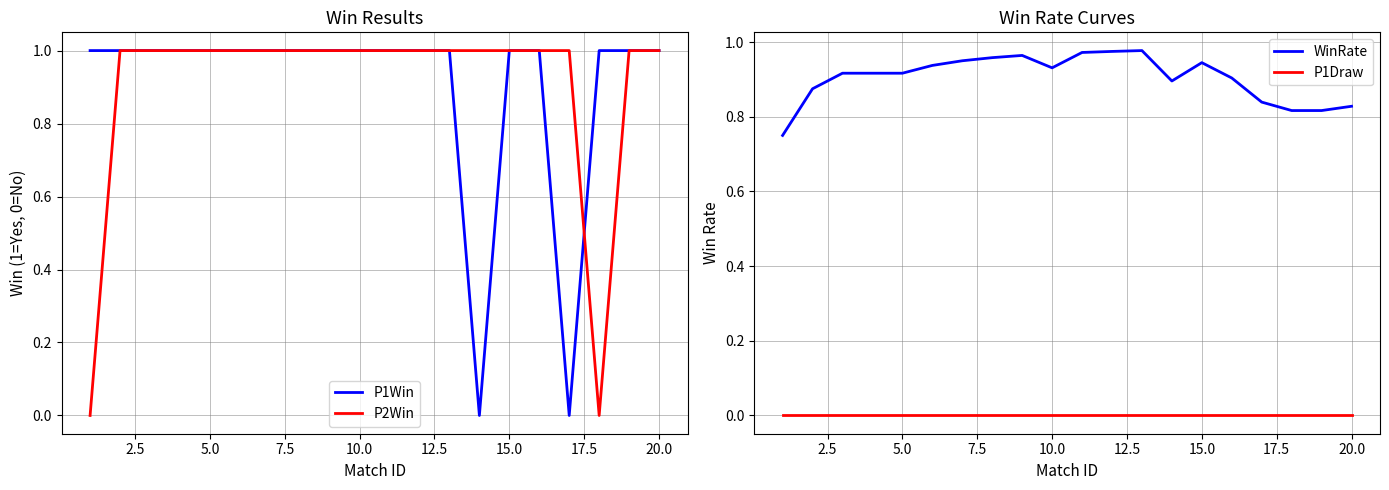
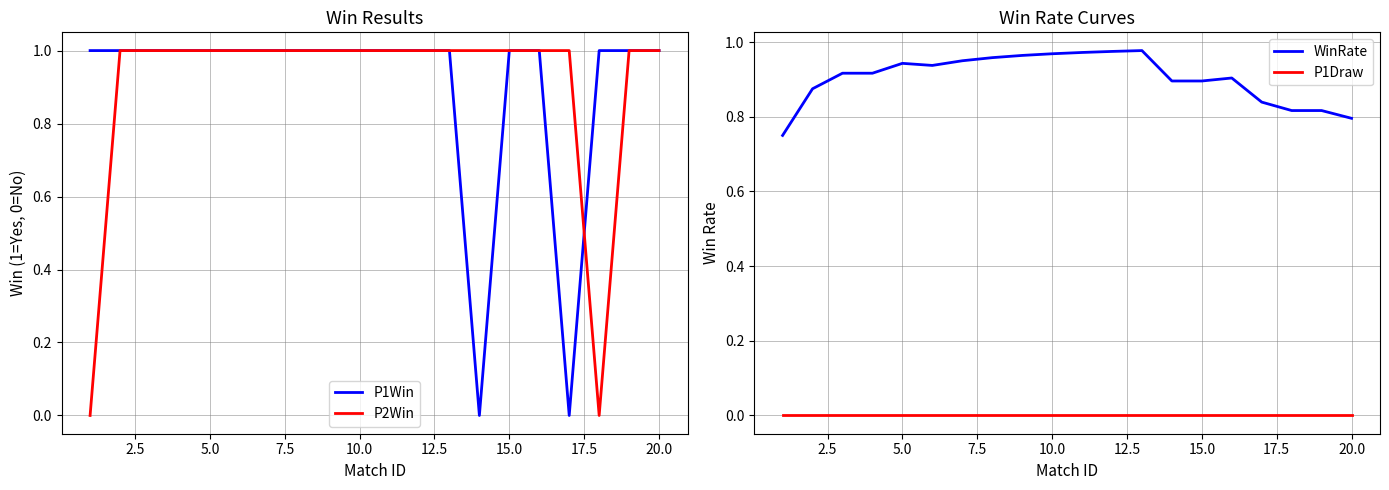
  {
    "Win Rate Curves": {
      "WinRate": {
-       "5.0": 0.92,
-       "10.0": 0.93,
-       "15.0": 0.94,
-       "20.0": 0.83
+       "5.0": 0.94,
+       "10.0": 0.97,
+       "15.0": 0.90,
+       "20.0": 0.80
      },
      "P1Draw": {
        "5.0": 0.00,
        "10.0": 0.00,
        "15.0": 0.00,
        "20.0": 0.00
      }
    }
  }
